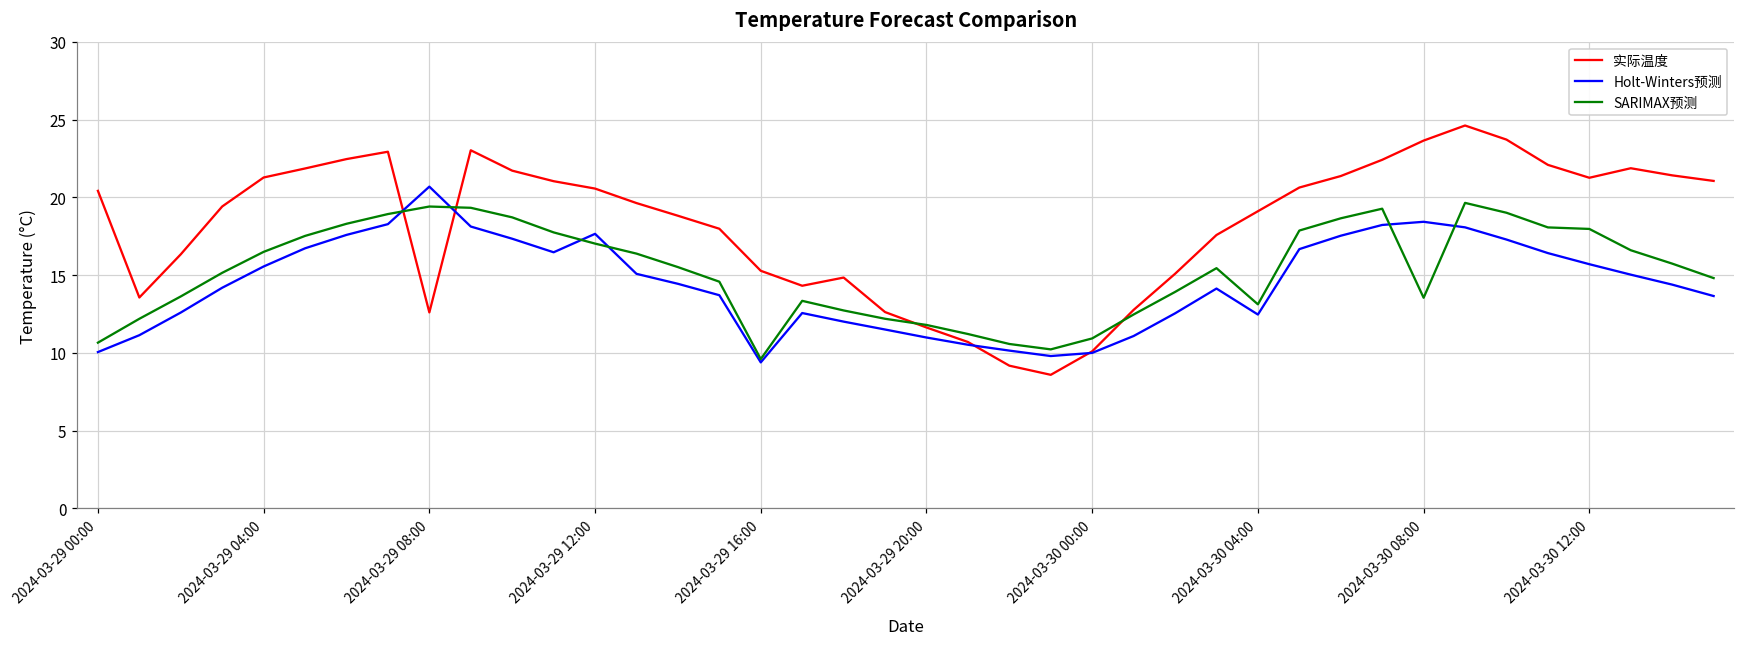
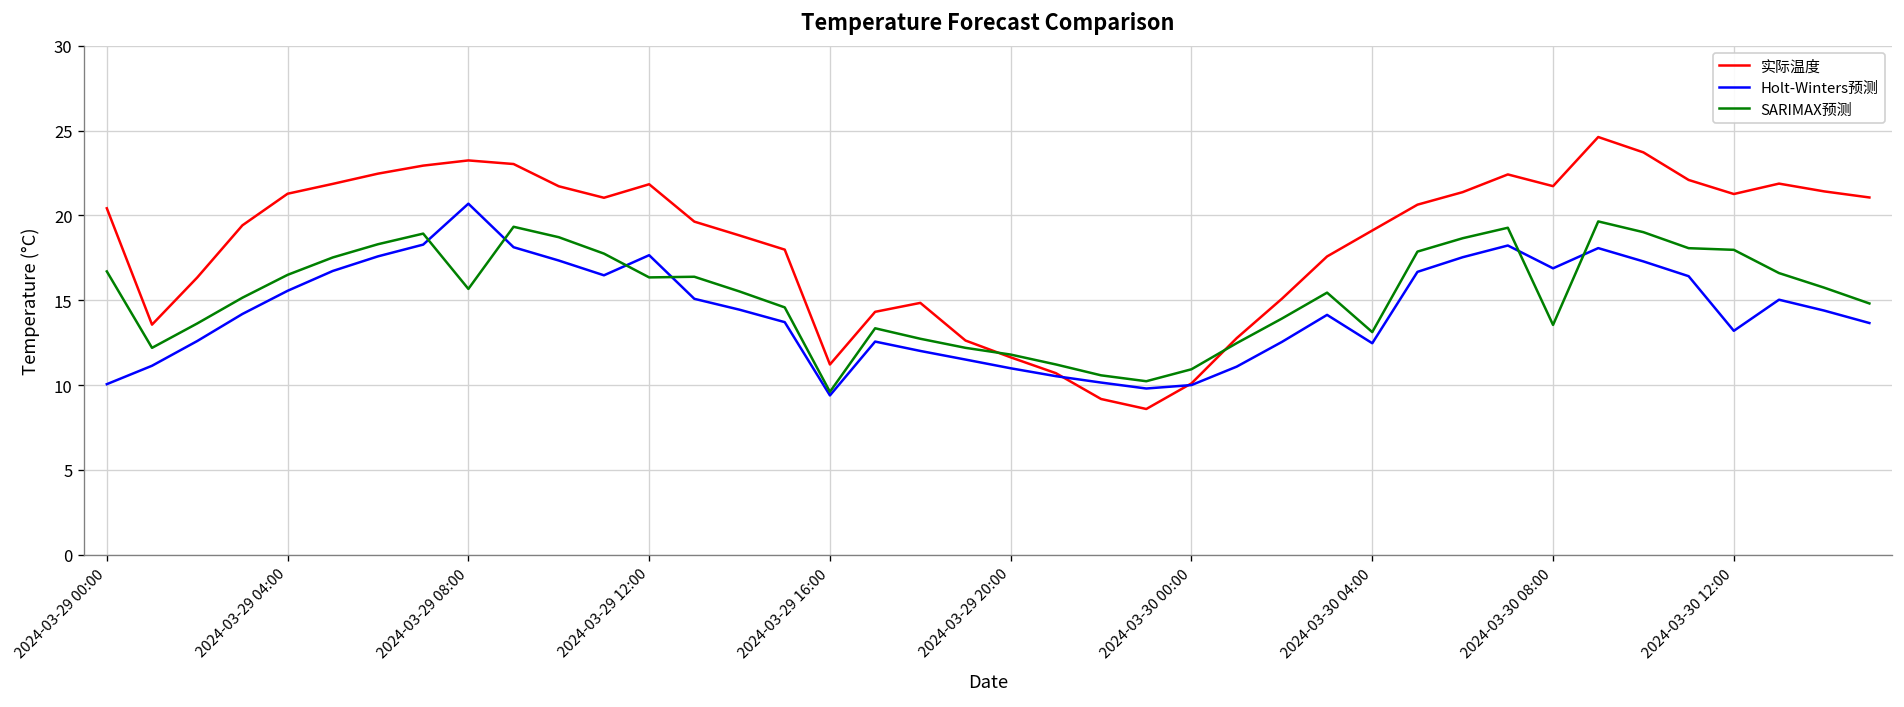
  {
    "实际温度": {
      "2024-03-29 00:00": 20.4,
      "2024-03-29 04:00": 21.3,
-     "2024-03-29 08:00": 12.6,
-     "2024-03-29 12:00": 20.6,
-     "2024-03-29 16:00": 15.3,
+     "2024-03-29 08:00": 23.2,
+     "2024-03-29 12:00": 21.8,
+     "2024-03-29 16:00": 11.2,
      "2024-03-30 04:00": 19.1,
-     "2024-03-30 08:00": 23.6,
+     "2024-03-30 08:00": 21.7,
      "2024-03-30 12:00": 21.3
    },
    "Holt-Winters预测": {
      "2024-03-29 00:00": 10.0,
      "2024-03-29 04:00": 15.6,
      "2024-03-29 08:00": 20.7,
      "2024-03-29 12:00": 17.7,
      "2024-03-29 16:00": 9.4,
      "2024-03-29 20:00": 11.0,
      "2024-03-30 04:00": 12.5,
-     "2024-03-30 08:00": 18.4,
-     "2024-03-30 12:00": 15.7
+     "2024-03-30 08:00": 16.9,
+     "2024-03-30 12:00": 13.2
    },
    "SARIMAX预测": {
-     "2024-03-29 00:00": 10.7,
+     "2024-03-29 00:00": 16.7,
      "2024-03-29 04:00": 16.5,
-     "2024-03-29 08:00": 19.4,
-     "2024-03-29 12:00": 17.0,
+     "2024-03-29 08:00": 15.7,
+     "2024-03-29 12:00": 16.3,
      "2024-03-29 16:00": 9.6,
      "2024-03-30 00:00": 10.9,
      "2024-03-30 04:00": 13.1,
      "2024-03-30 08:00": 13.5,
      "2024-03-30 12:00": 18.0
    }
  }
